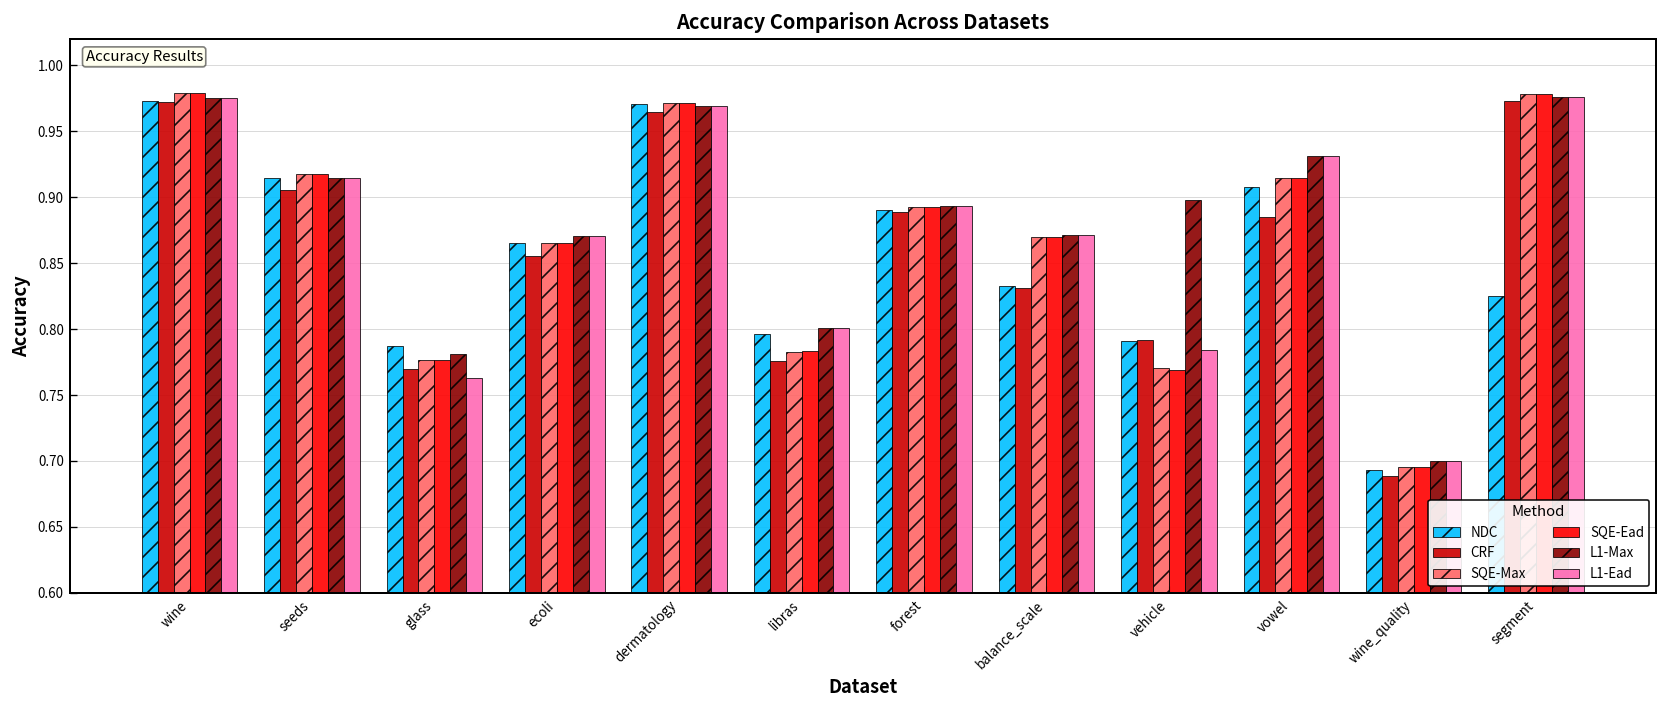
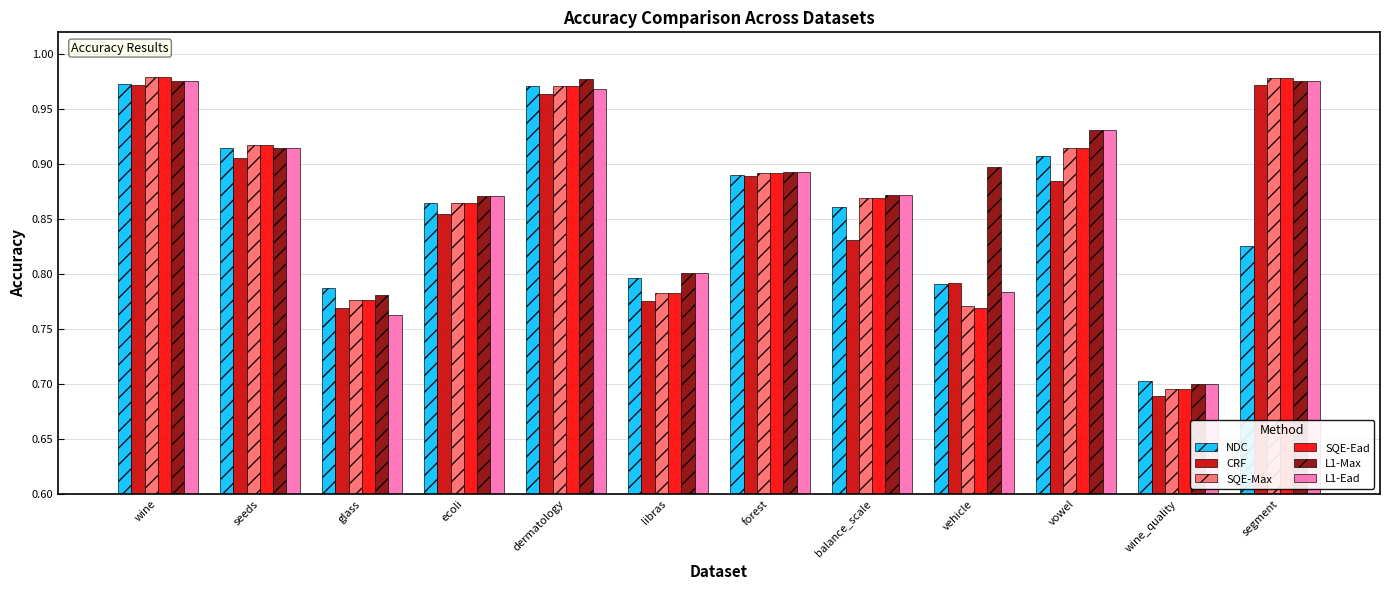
  {
    "NDC": {
      "wine": 0.973,
      "seeds": 0.915,
      "glass": 0.787,
      "ecoli": 0.865,
      "dermatology": 0.971,
      "libras": 0.797,
      "forest": 0.890,
-     "balance_scale": 0.833,
+     "balance_scale": 0.861,
      "vehicle": 0.791,
      "vowel": 0.907,
-     "wine_quality": 0.693,
+     "wine_quality": 0.703,
      "segment": 0.825
    },
    "SQE-Max": {
      "wine": 0.979,
      "seeds": 0.918,
      "glass": 0.776,
      "ecoli": 0.865,
      "dermatology": 0.971,
      "libras": 0.783,
      "forest": 0.892,
      "balance_scale": 0.870,
      "vehicle": 0.771,
      "vowel": 0.915,
      "wine_quality": 0.695,
      "segment": 0.978
    },
    "L1-Max": {
      "wine": 0.976,
      "seeds": 0.915,
      "glass": 0.781,
      "ecoli": 0.871,
-     "dermatology": 0.969,
+     "dermatology": 0.978,
      "libras": 0.801,
      "forest": 0.893,
      "balance_scale": 0.872,
      "vehicle": 0.898,
      "vowel": 0.931,
      "wine_quality": 0.700,
      "segment": 0.976
    },
    "L1-Ead": {
      "wine": 0.976,
      "seeds": 0.915,
      "glass": 0.763,
      "ecoli": 0.871,
      "dermatology": 0.969,
      "libras": 0.801,
      "forest": 0.893,
      "balance_scale": 0.872,
      "vehicle": 0.784,
      "vowel": 0.931,
      "wine_quality": 0.700,
      "segment": 0.976
    }
  }
